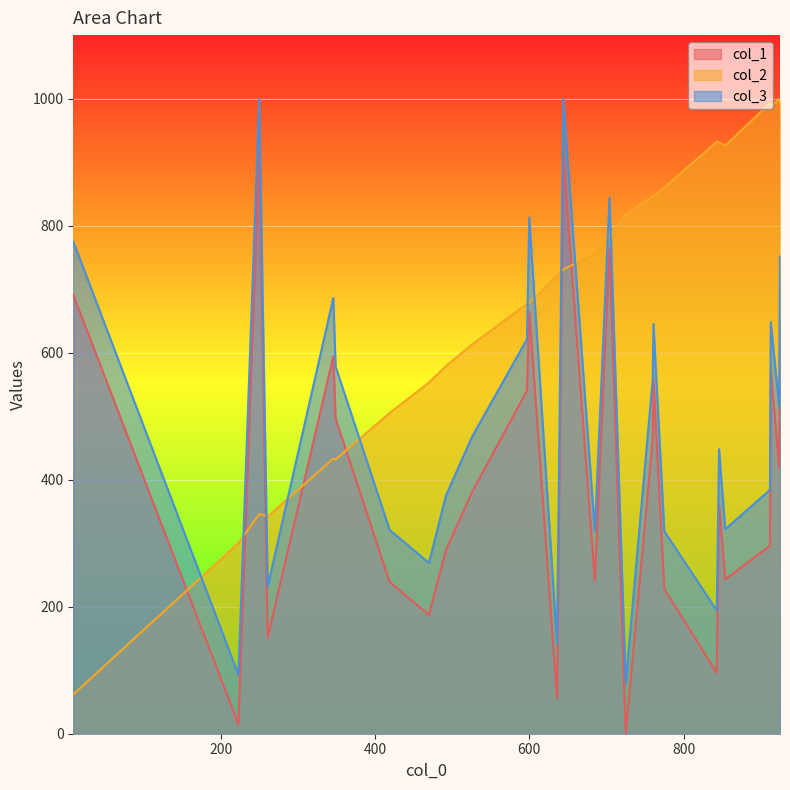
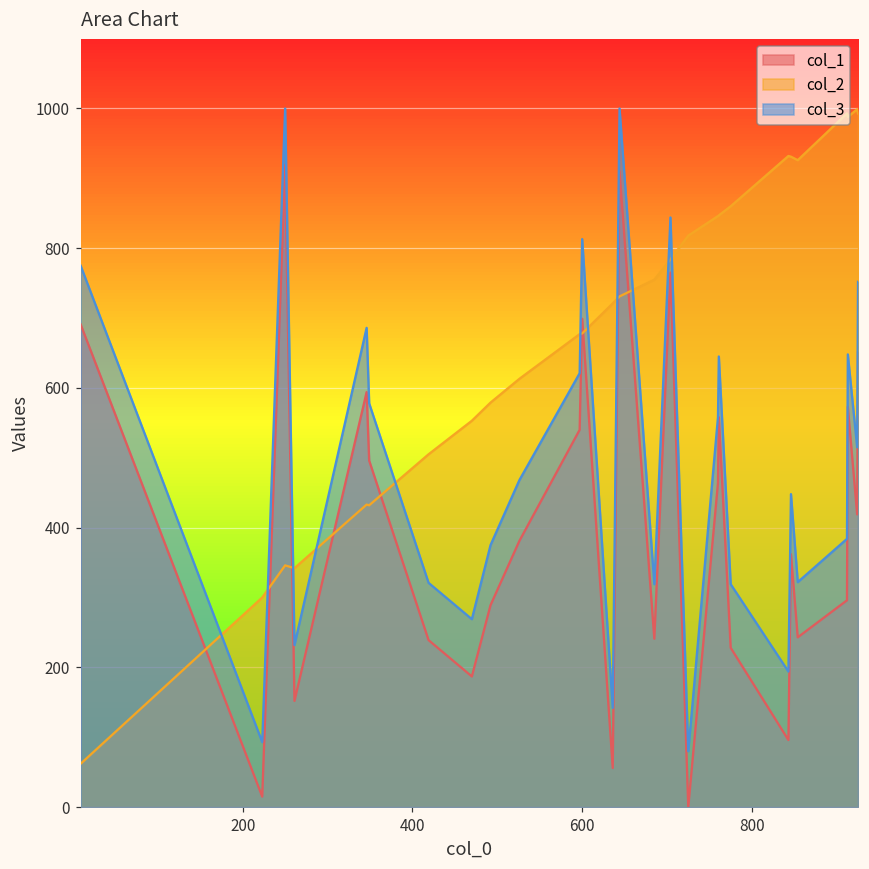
  {
    "col_1": {
-     "600": 670
+     "600": 700
    },
    "col_2": {
      "600": 680
    },
    "col_3": {
      "600": 810
    }
  }
